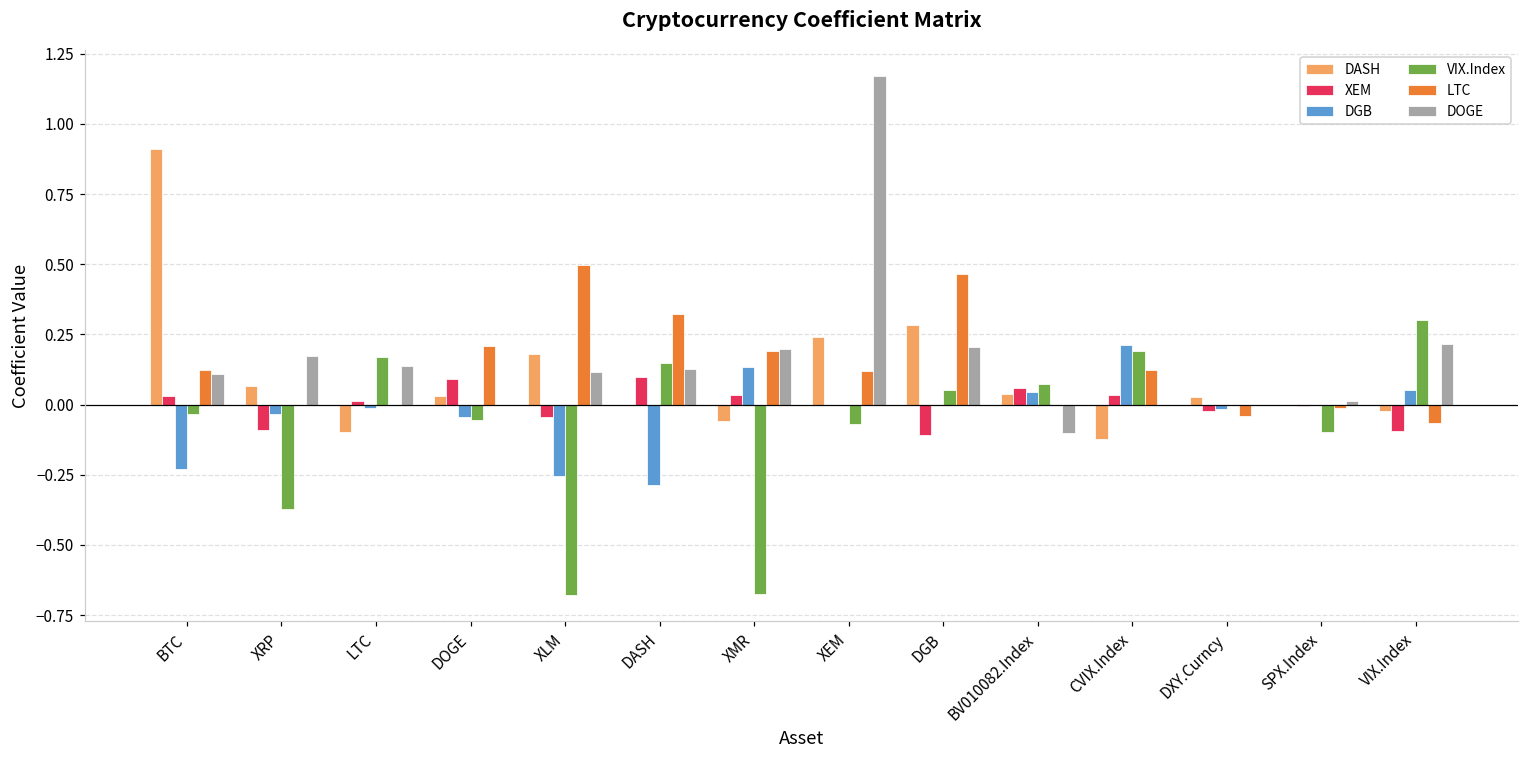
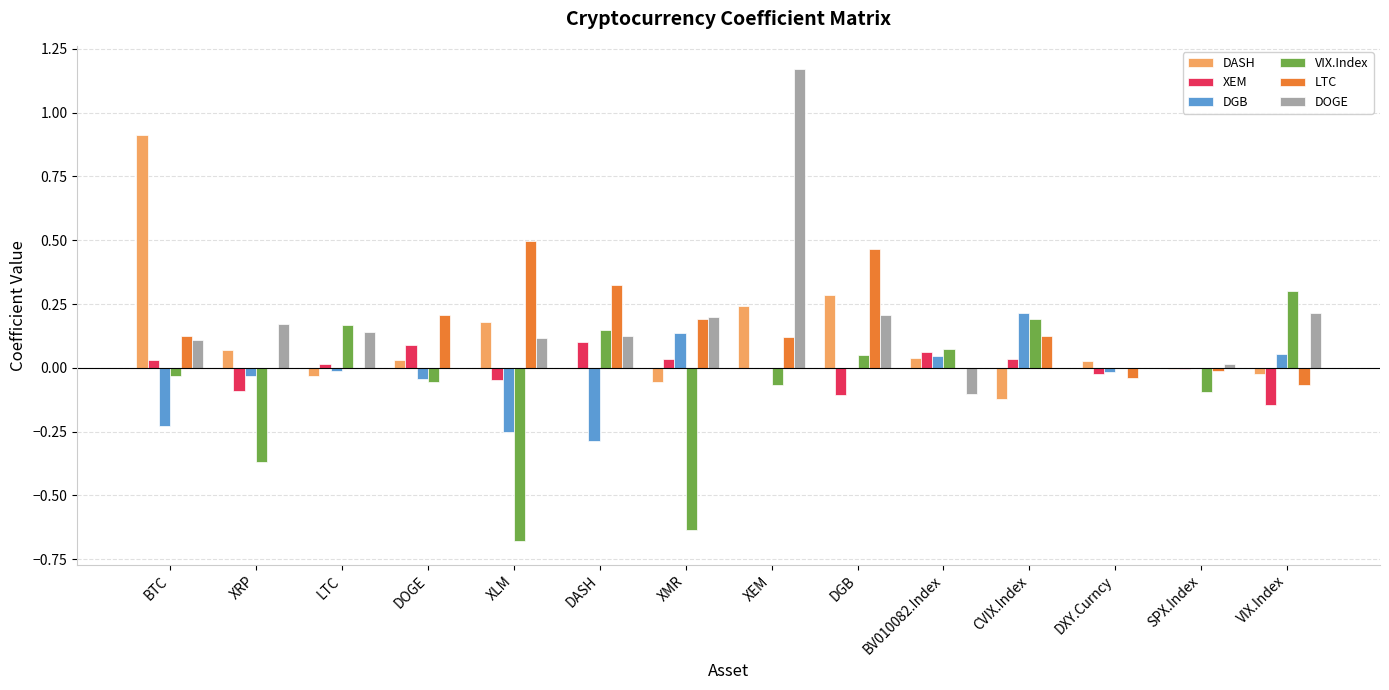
  {
    "DASH": {
      "BTC": 0.91,
      "XRP": 0.07,
-     "LTC": -0.10,
+     "LTC": -0.03,
      "DOGE": 0.03,
      "XLM": 0.18,
      "DASH": 0.00,
      "XMR": -0.06,
      "XEM": 0.24,
      "DGB": 0.28,
      "BV010082.Index": 0.04,
      "CVIX.Index": -0.12,
      "DXY.Curncy": 0.03,
      "VIX.Index": -0.02
    },
    "XEM": {
      "BTC": 0.03,
      "XRP": -0.09,
      "LTC": 0.01,
      "DOGE": 0.09,
      "XLM": -0.05,
      "DASH": 0.10,
      "XMR": 0.03,
      "XEM": 0.00,
      "DGB": -0.11,
      "BV010082.Index": 0.06,
      "CVIX.Index": 0.04,
      "DXY.Curncy": -0.02,
-     "VIX.Index": -0.10
+     "VIX.Index": -0.14
    },
    "DGB": {
      "BTC": -0.23,
      "XRP": -0.03,
      "LTC": -0.01,
      "DOGE": -0.05,
      "XLM": -0.25,
      "DASH": -0.29,
      "XMR": 0.14,
      "XEM": 0.00,
      "DGB": 0.00,
      "BV010082.Index": 0.05,
      "CVIX.Index": 0.21,
      "DXY.Curncy": -0.02,
      "VIX.Index": 0.05
    },
    "VIX.Index": {
      "BTC": -0.03,
      "XRP": -0.37,
      "LTC": 0.17,
      "DOGE": -0.06,
      "XLM": -0.68,
      "DASH": 0.15,
-     "XMR": -0.67,
+     "XMR": -0.64,
      "XEM": -0.07,
      "DGB": 0.05,
      "BV010082.Index": 0.07,
      "CVIX.Index": 0.19,
      "DXY.Curncy": 0.00,
      "SPX.Index": -0.10,
      "VIX.Index": 0.30
    },
    "LTC": {
      "BTC": 0.12,
      "XRP": 0.00,
      "LTC": 0.00,
      "DOGE": 0.21,
      "XLM": 0.50,
      "DASH": 0.32,
      "XMR": 0.19,
      "XEM": 0.12,
      "DGB": 0.46,
      "BV010082.Index": 0.00,
      "CVIX.Index": 0.12,
      "DXY.Curncy": -0.04,
      "SPX.Index": -0.01,
      "VIX.Index": -0.07
    },
    "DOGE": {
      "BTC": 0.11,
      "XRP": 0.17,
      "LTC": 0.14,
      "DOGE": 0.00,
      "XLM": 0.12,
      "DASH": 0.13,
      "XMR": 0.20,
      "XEM": 1.17,
      "DGB": 0.21,
      "BV010082.Index": -0.10,
      "CVIX.Index": 0.00,
      "DXY.Curncy": 0.00,
      "SPX.Index": 0.01,
      "VIX.Index": 0.21
    }
  }
